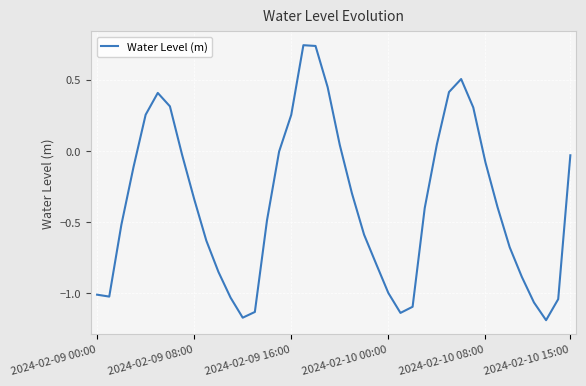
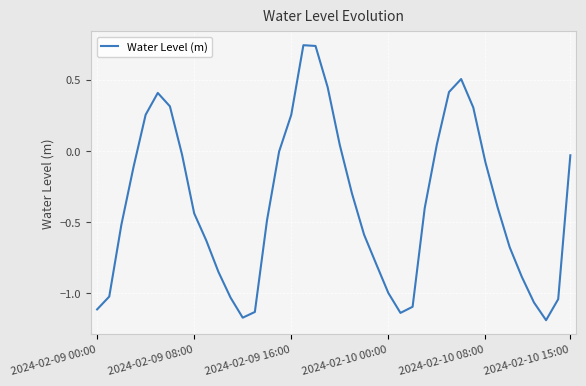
  {
-   "2024-02-09 00:00": -1.01,
-   "2024-02-09 08:00": -0.34,
+   "2024-02-09 00:00": -1.11,
+   "2024-02-09 08:00": -0.44,
    "2024-02-09 16:00": 0.25,
    "2024-02-10 00:00": -1.00,
    "2024-02-10 08:00": -0.08,
    "2024-02-10 15:00": -0.03
  }
